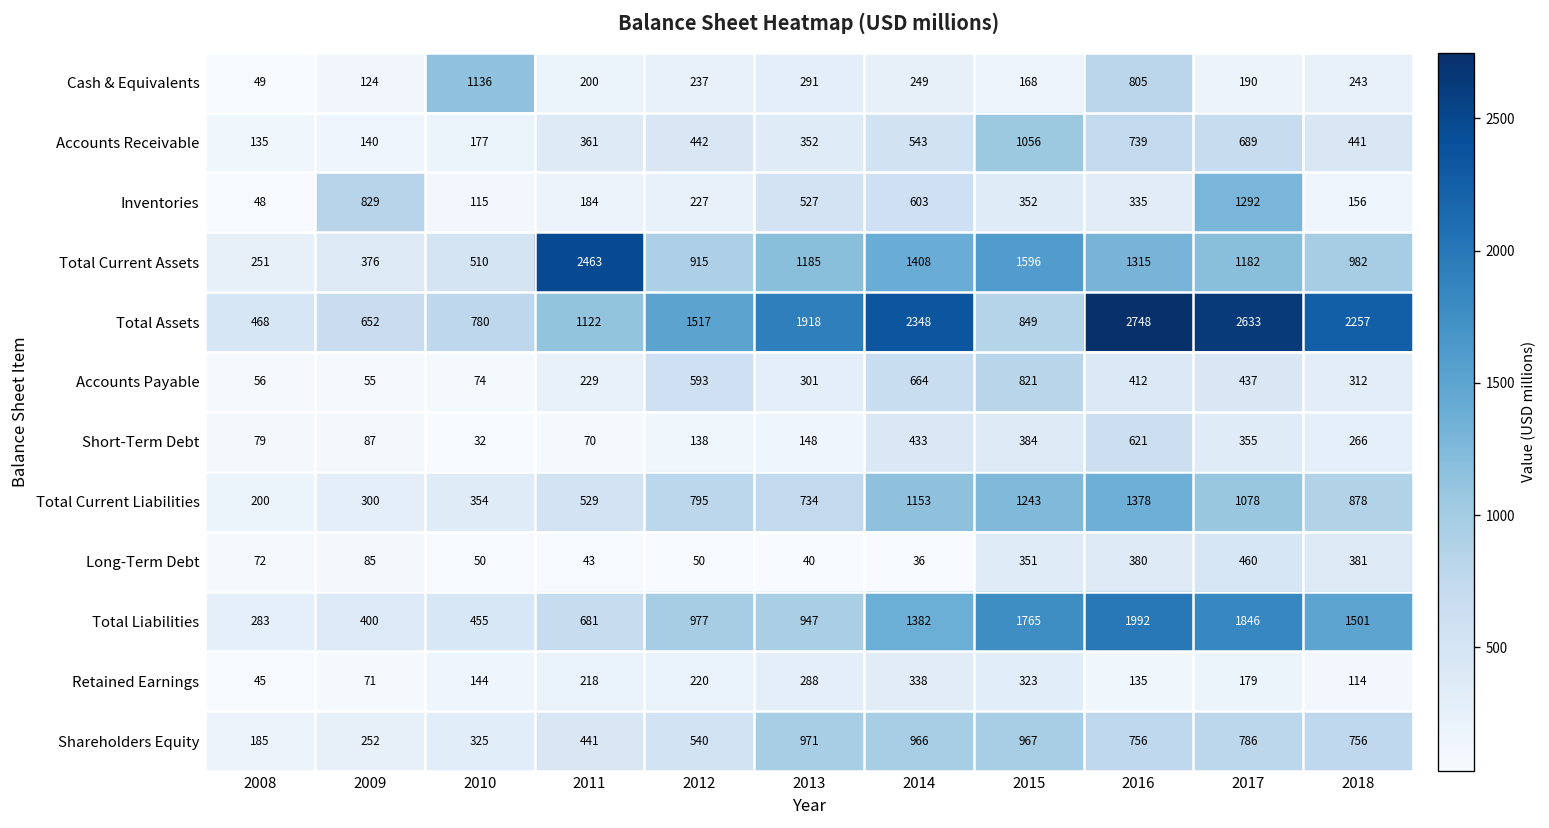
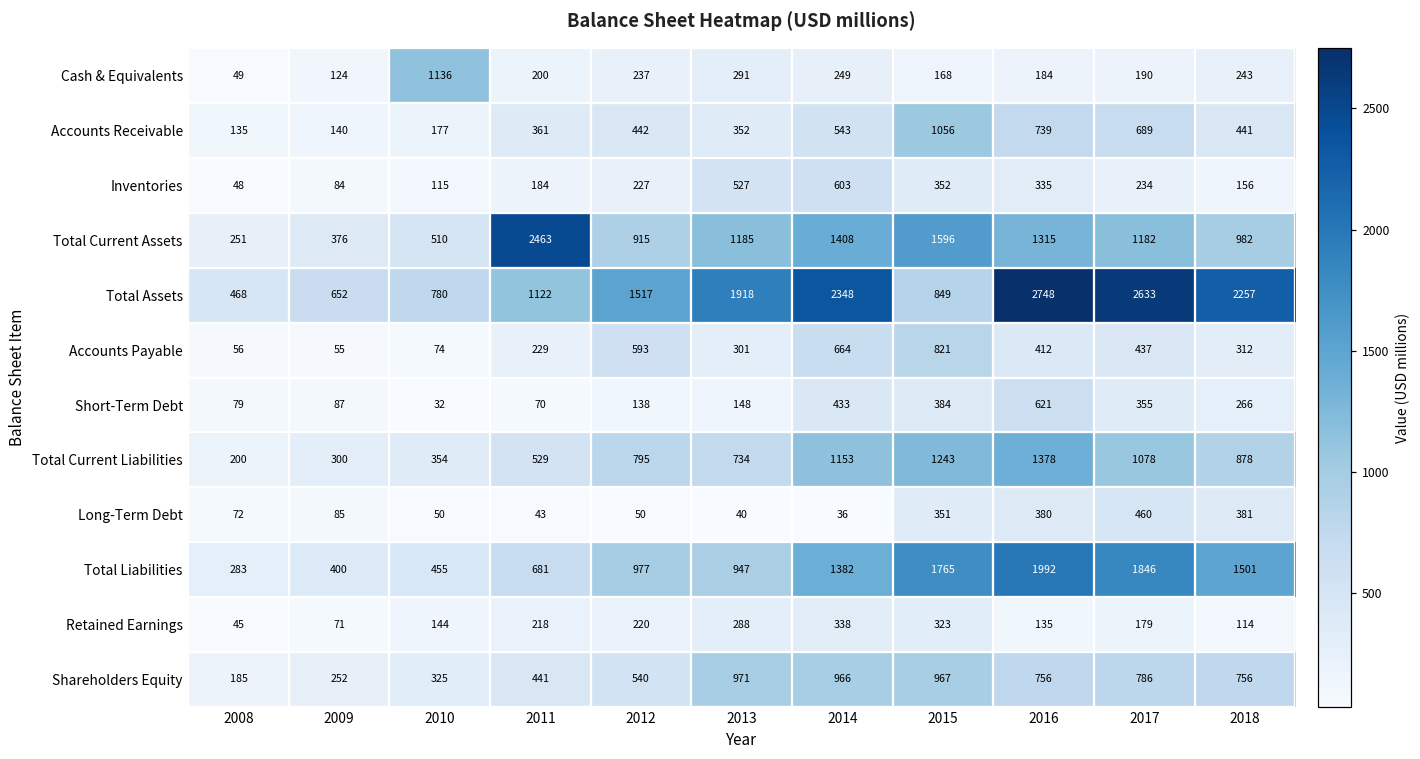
  {
    "Cash & Equivalents": {
      "2008": 49,
      "2009": 124,
      "2010": 1136,
      "2011": 200,
      "2012": 237,
      "2013": 291,
      "2014": 249,
      "2015": 168,
-     "2016": 805,
+     "2016": 184,
      "2017": 190,
      "2018": 243
    },
    "Accounts Receivable": {
      "2008": 135,
      "2009": 140,
      "2010": 177,
      "2011": 361,
      "2012": 442,
      "2013": 352,
      "2014": 543,
      "2015": 1056,
      "2016": 739,
      "2017": 689,
      "2018": 441
    },
    "Inventories": {
      "2008": 48,
-     "2009": 829,
+     "2009": 84,
      "2010": 115,
      "2011": 184,
      "2012": 227,
      "2013": 527,
      "2014": 603,
      "2015": 352,
      "2016": 335,
-     "2017": 1292,
+     "2017": 234,
      "2018": 156
    },
    "Total Current Assets": {
      "2008": 251,
      "2009": 376,
      "2010": 510,
      "2011": 2463,
      "2012": 915,
      "2013": 1185,
      "2014": 1408,
      "2015": 1596,
      "2016": 1315,
      "2017": 1182,
      "2018": 982
    },
    "Total Assets": {
      "2008": 468,
      "2009": 652,
      "2010": 780,
      "2011": 1122,
      "2012": 1517,
      "2013": 1918,
      "2014": 2348,
      "2015": 849,
      "2016": 2748,
      "2017": 2633,
      "2018": 2257
    },
    "Accounts Payable": {
      "2008": 56,
      "2009": 55,
      "2010": 74,
      "2011": 229,
      "2012": 593,
      "2013": 301,
      "2014": 664,
      "2015": 821,
      "2016": 412,
      "2017": 437,
      "2018": 312
    },
    "Short-Term Debt": {
      "2008": 79,
      "2009": 87,
      "2010": 32,
      "2011": 70,
      "2012": 138,
      "2013": 148,
      "2014": 433,
      "2015": 384,
      "2016": 621,
      "2017": 355,
      "2018": 266
    },
    "Total Current Liabilities": {
      "2008": 200,
      "2009": 300,
      "2010": 354,
      "2011": 529,
      "2012": 795,
      "2013": 734,
      "2014": 1153,
      "2015": 1243,
      "2016": 1378,
      "2017": 1078,
      "2018": 878
    },
    "Long-Term Debt": {
      "2008": 72,
      "2009": 85,
      "2010": 50,
      "2011": 43,
      "2012": 50,
      "2013": 40,
      "2014": 36,
      "2015": 351,
      "2016": 380,
      "2017": 460,
      "2018": 381
    },
    "Total Liabilities": {
      "2008": 283,
      "2009": 400,
      "2010": 455,
      "2011": 681,
      "2012": 977,
      "2013": 947,
      "2014": 1382,
      "2015": 1765,
      "2016": 1992,
      "2017": 1846,
      "2018": 1501
    },
    "Retained Earnings": {
      "2008": 45,
      "2009": 71,
      "2010": 144,
      "2011": 218,
      "2012": 220,
      "2013": 288,
      "2014": 338,
      "2015": 323,
      "2016": 135,
      "2017": 179,
      "2018": 114
    },
    "Shareholders Equity": {
      "2008": 185,
      "2009": 252,
      "2010": 325,
      "2011": 441,
      "2012": 540,
      "2013": 971,
      "2014": 966,
      "2015": 967,
      "2016": 756,
      "2017": 786,
      "2018": 756
    }
  }
